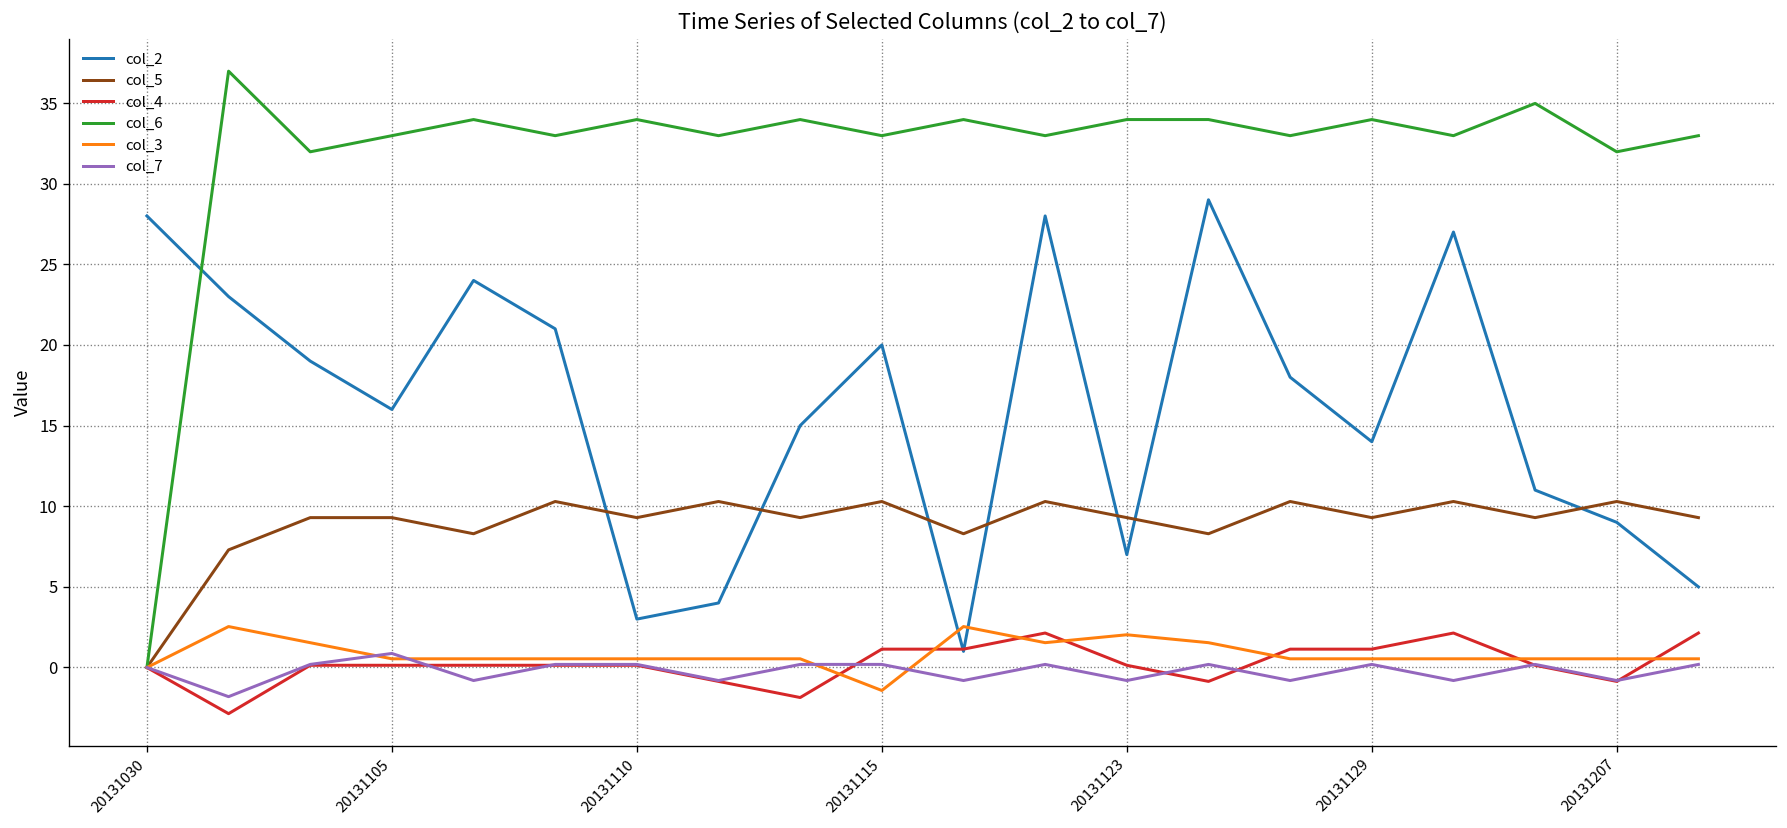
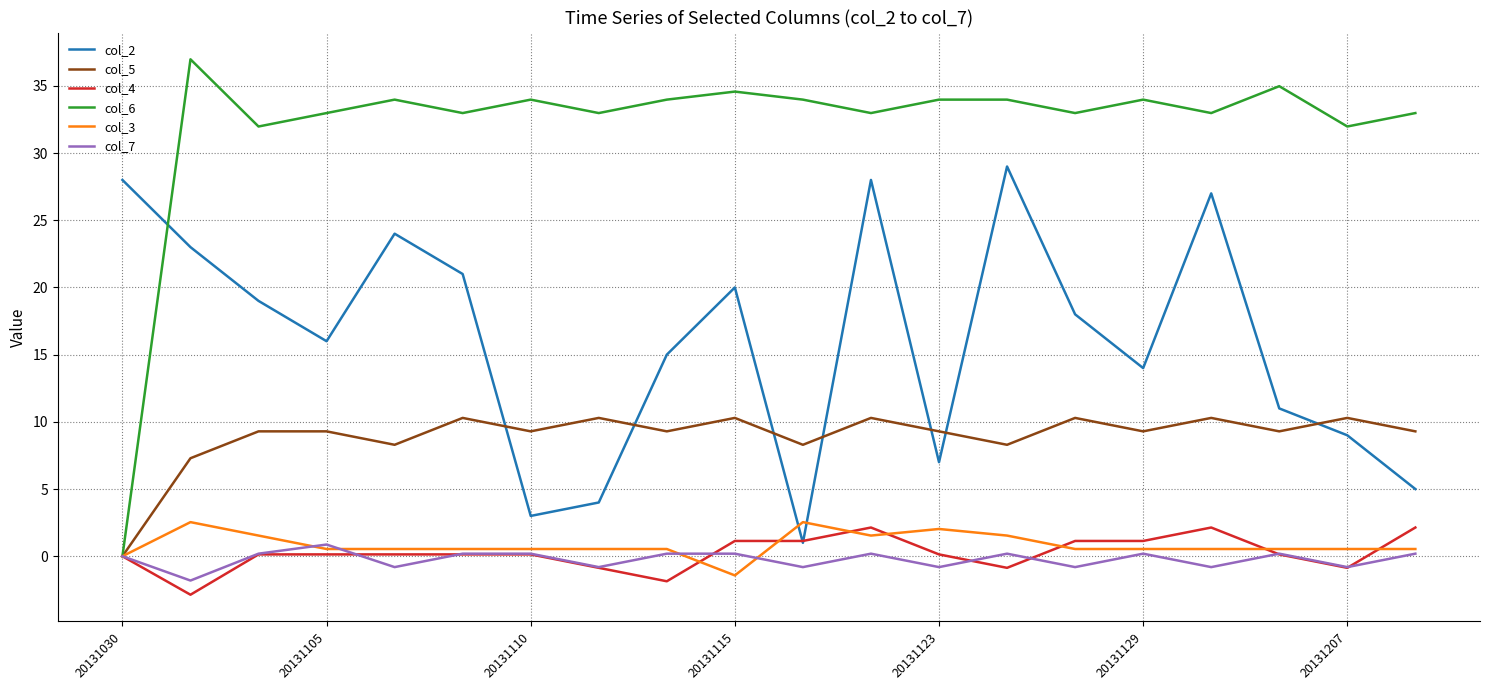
  {
    "col_2": {
      "20131030": 28.0,
      "20131105": 16.0,
      "20131110": 3.0,
      "20131115": 20.0,
      "20131123": 7.0,
      "20131129": 14.0,
      "20131207": 9.0
    },
    "col_5": {
      "20131105": 9.3,
      "20131110": 9.3,
      "20131115": 10.3,
      "20131123": 9.3,
      "20131129": 9.3,
      "20131207": 10.3
    },
    "col_4": {
      "20131105": 0.1,
      "20131115": 1.1,
      "20131123": 0.1,
      "20131129": 1.1
    },
    "col_6": {
      "20131105": 33.0,
      "20131110": 34.0,
-     "20131115": 33.0,
+     "20131115": 34.6,
      "20131123": 34.0,
      "20131129": 34.0,
      "20131207": 32.0
    },
    "col_3": {
      "20131105": 0.5,
      "20131110": 0.5,
      "20131115": -1.4,
      "20131123": 2.0,
      "20131129": 0.5,
      "20131207": 0.5
    },
    "col_7": {
      "20131105": 0.9,
      "20131115": 0.2,
      "20131123": -0.8,
      "20131129": 0.2
    }
  }
